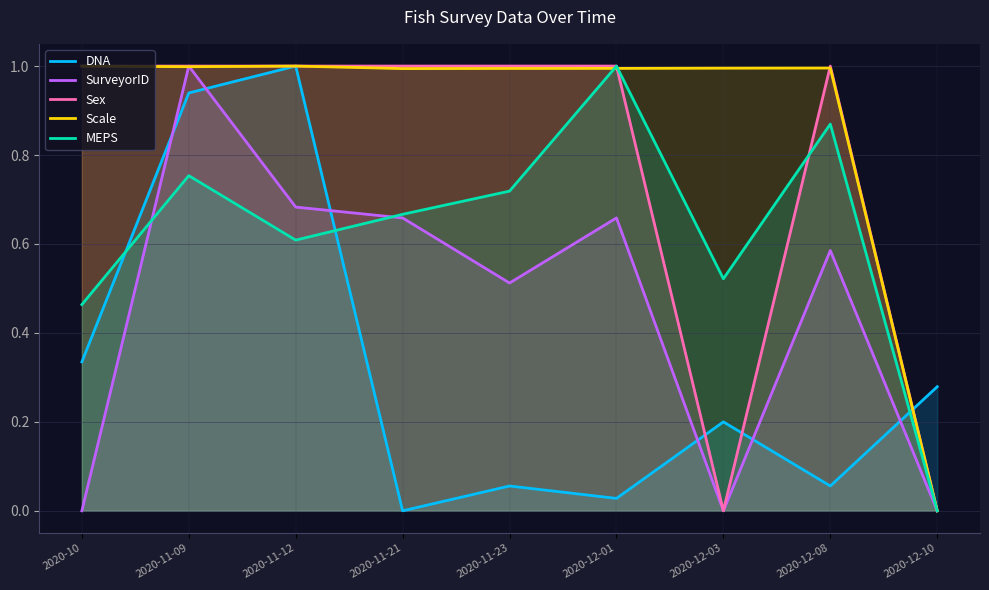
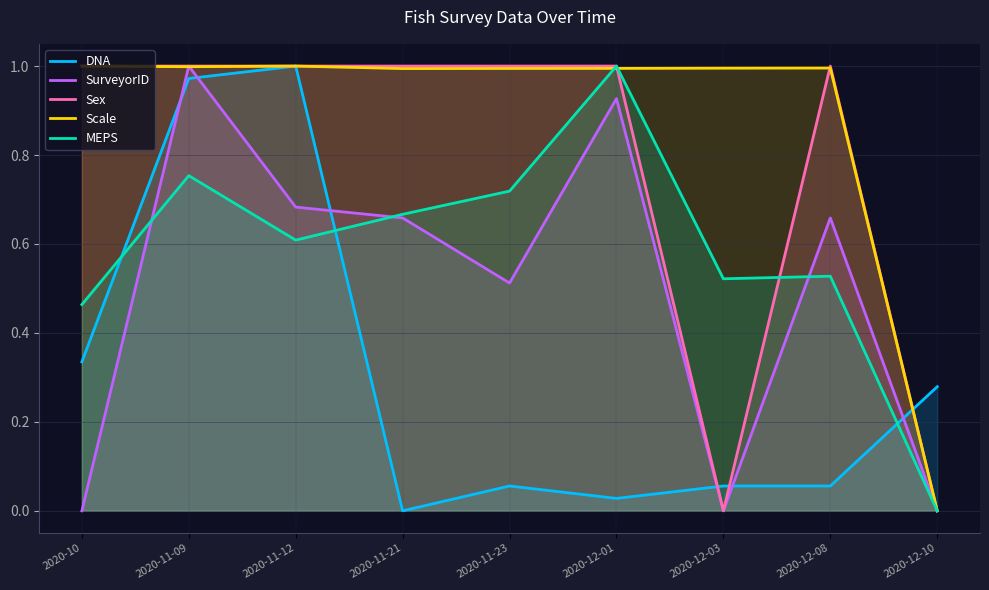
  {
    "DNA": {
      "2020-10": 0.33,
-     "2020-11-09": 0.94,
+     "2020-11-09": 0.97,
      "2020-11-21": 0.00,
      "2020-11-23": 0.06,
      "2020-12-01": 0.03,
-     "2020-12-03": 0.20,
+     "2020-12-03": 0.06,
      "2020-12-08": 0.06,
      "2020-12-10": 0.28
    },
    "SurveyorID": {
      "2020-10": 0.00,
      "2020-11-12": 0.68,
      "2020-11-21": 0.66,
      "2020-11-23": 0.51,
-     "2020-12-01": 0.66,
-     "2020-12-08": 0.59
+     "2020-12-01": 0.93,
+     "2020-12-08": 0.66
    },
    "Scale": {
      "2020-12-03": 1.00
    },
    "MEPS": {
      "2020-10": 0.46,
      "2020-11-09": 0.75,
      "2020-11-12": 0.61,
      "2020-11-21": 0.67,
      "2020-11-23": 0.72,
      "2020-12-03": 0.52,
-     "2020-12-08": 0.87
+     "2020-12-08": 0.53
    }
  }
